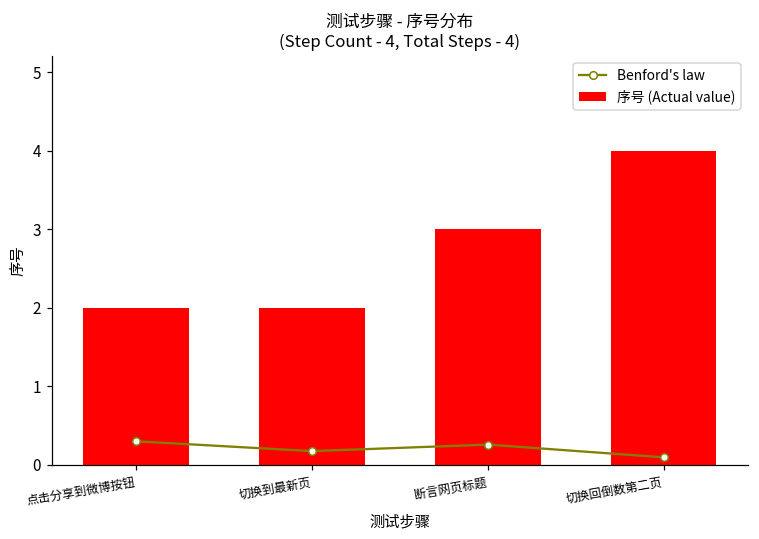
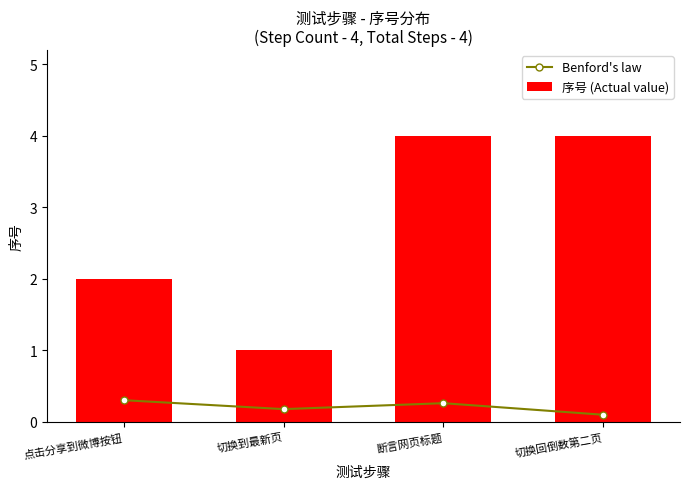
  {
    "Benford's law": {
      "点击分享到微博按钮": 0.3,
      "切换到最新页": 0.2,
      "断言网页标题": 0.3,
      "切换回倒数第二页": 0.1
    },
    "序号 (Actual value)": {
      "点击分享到微博按钮": 2,
-     "切换到最新页": 2,
-     "断言网页标题": 3,
+     "切换到最新页": 1,
+     "断言网页标题": 4,
      "切换回倒数第二页": 4
    }
  }
